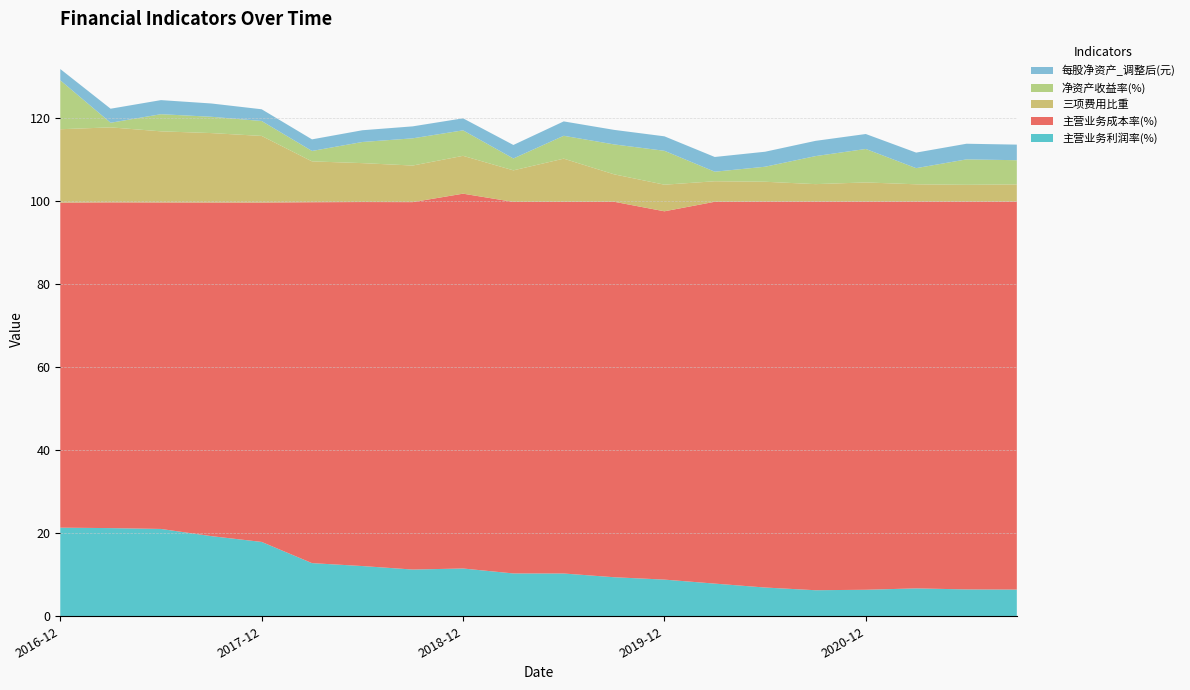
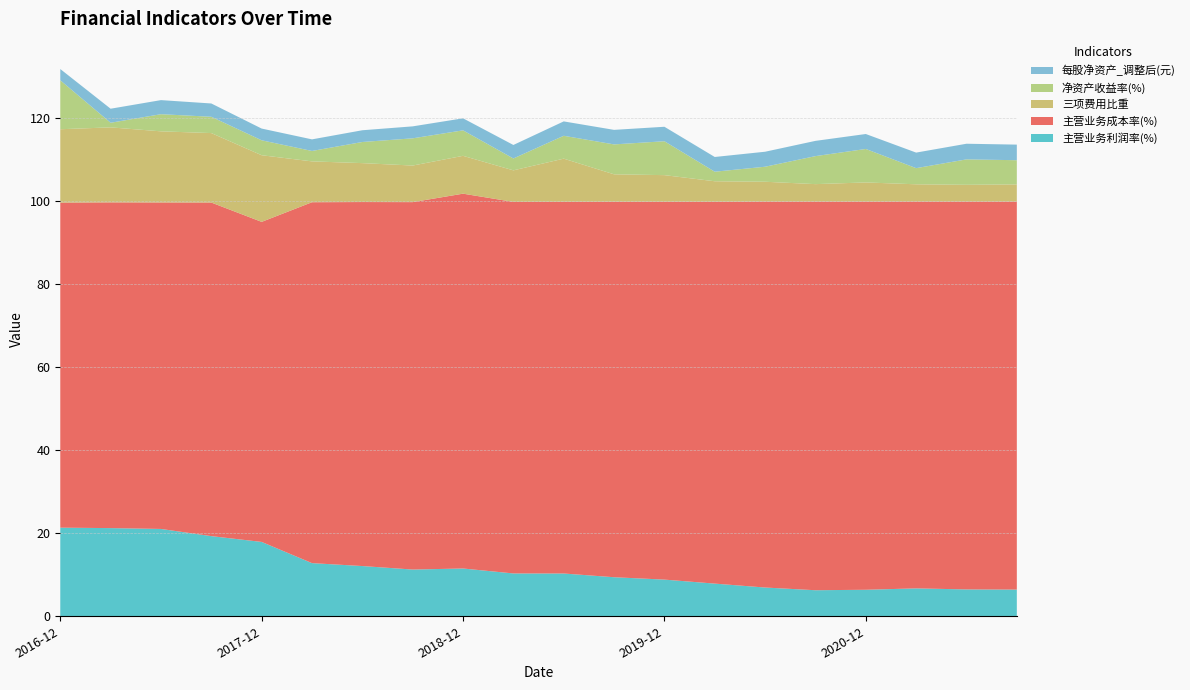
  {
    "主营业务成本率(%)": {
      "2016-12": 78,
-     "2017-12": 82,
+     "2017-12": 77,
      "2018-12": 90,
-     "2019-12": 89,
+     "2019-12": 91,
      "2020-12": 94
    }
  }
